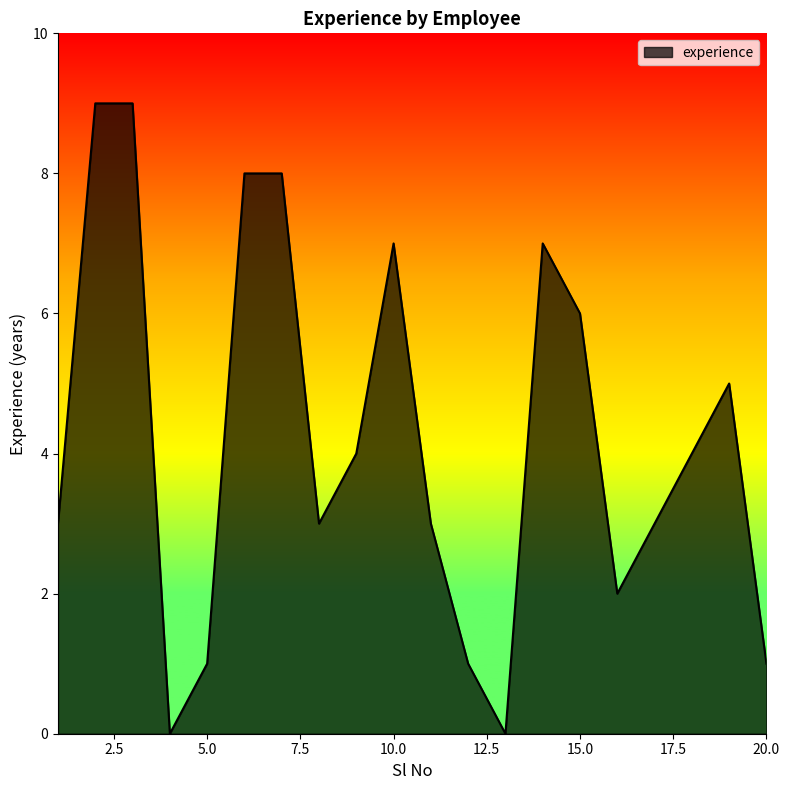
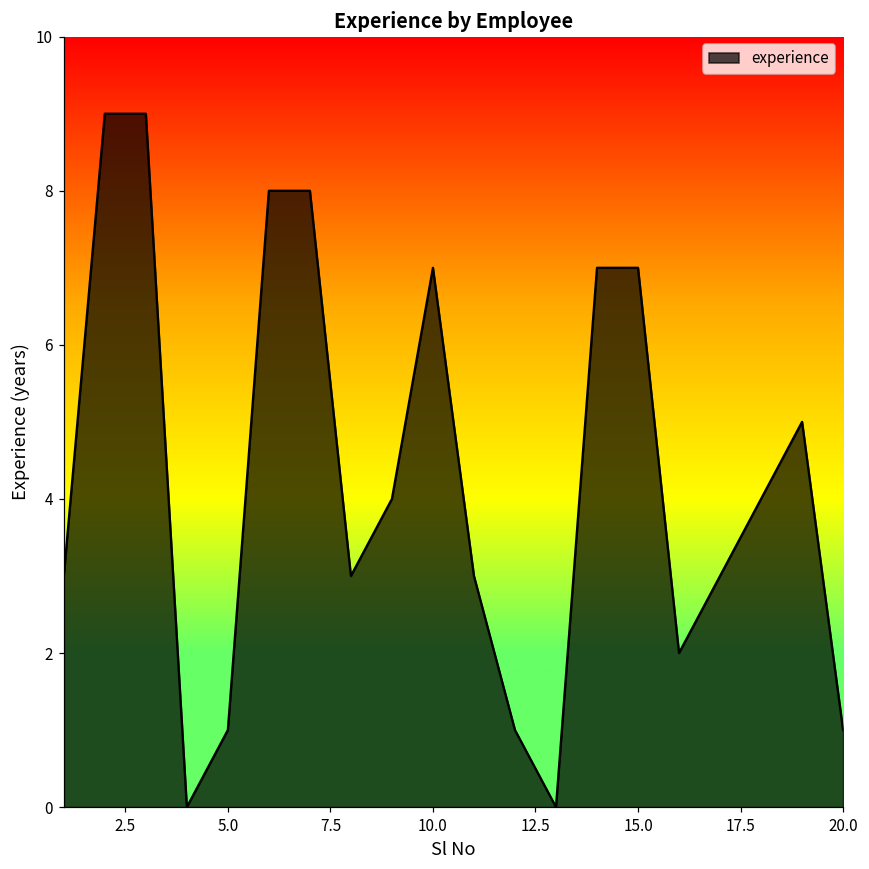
  {
    "5.0": 1,
    "10.0": 7,
-   "15.0": 6,
+   "15.0": 7,
    "20.0": 1
  }
